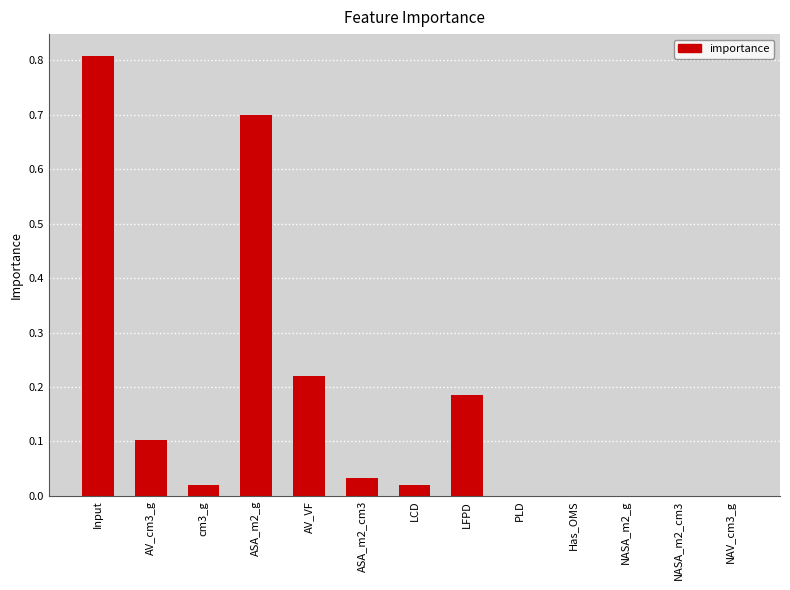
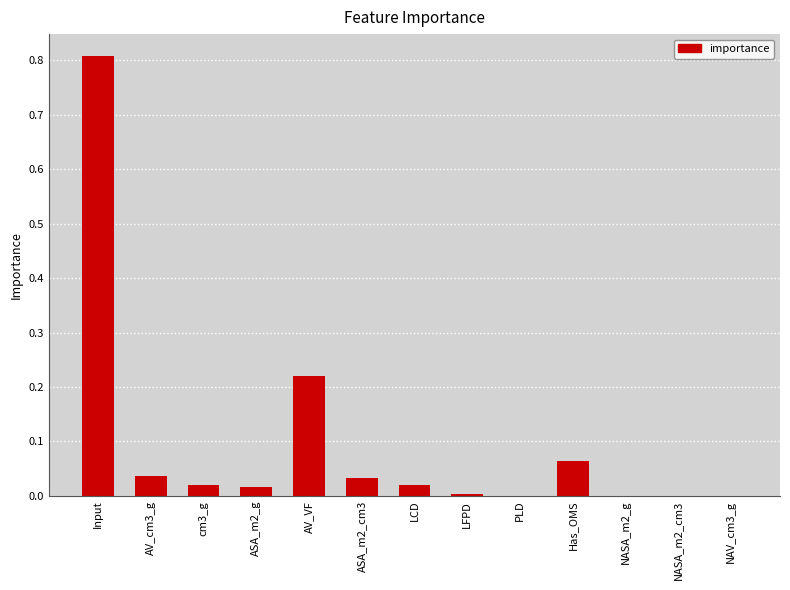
  {
    "Input": 0.81,
-   "AV_cm3_g": 0.10,
+   "AV_cm3_g": 0.04,
    "cm3_g": 0.02,
-   "ASA_m2_g": 0.70,
+   "ASA_m2_g": 0.02,
    "AV_VF": 0.22,
    "ASA_m2_cm3": 0.03,
    "LCD": 0.02,
-   "LFPD": 0.18,
-   "Has_OMS": 0.00
+   "LFPD": 0.00,
+   "Has_OMS": 0.06
  }
